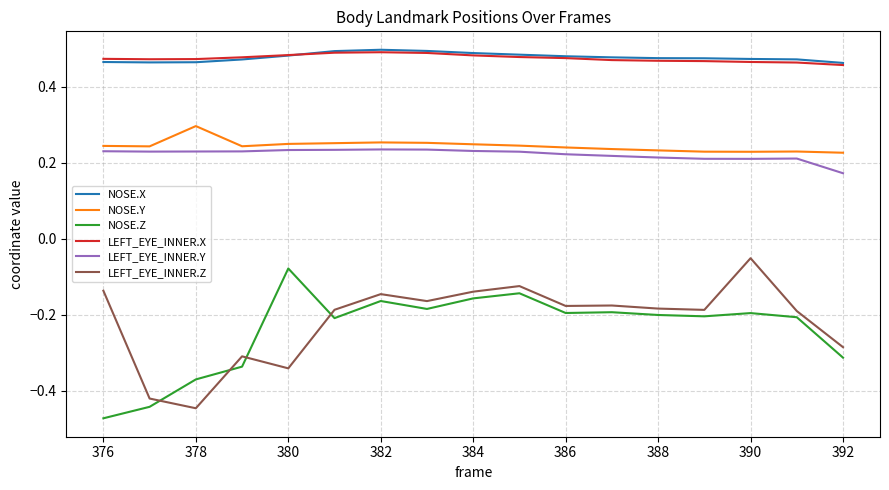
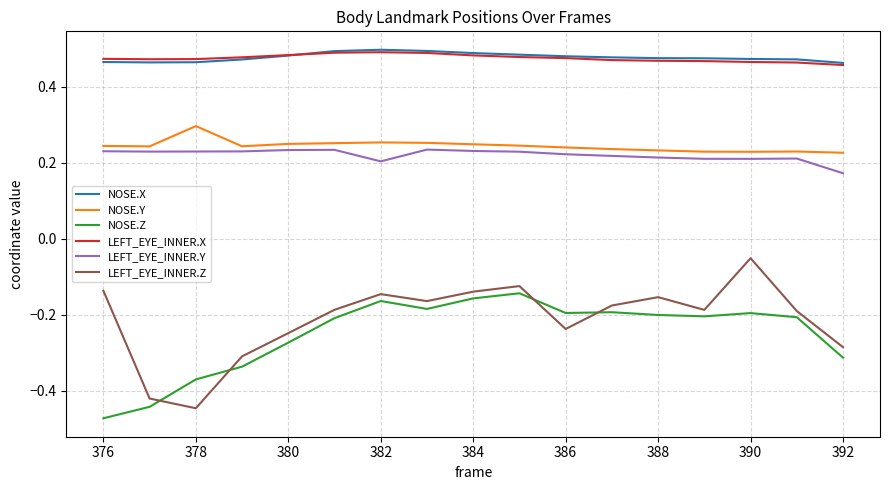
  {
    "NOSE.X": {
      "376": 0.46,
      "378": 0.46,
      "388": 0.47,
      "390": 0.47
    },
    "NOSE.Y": {
      "376": 0.24,
      "378": 0.30,
      "380": 0.25,
      "382": 0.25,
      "384": 0.25,
      "386": 0.24,
      "388": 0.23,
      "390": 0.23,
      "392": 0.23
    },
    "NOSE.Z": {
      "376": -0.47,
      "378": -0.37,
-     "380": -0.08,
+     "380": -0.27,
      "382": -0.16,
      "384": -0.16,
      "386": -0.20,
      "388": -0.20,
      "390": -0.20,
      "392": -0.31
    },
    "LEFT_EYE_INNER.X": {
      "376": 0.47,
      "378": 0.47,
      "388": 0.47,
      "390": 0.46
    },
    "LEFT_EYE_INNER.Y": {
      "376": 0.23,
      "378": 0.23,
      "380": 0.23,
-     "382": 0.23,
+     "382": 0.20,
      "384": 0.23,
      "386": 0.22,
      "388": 0.21,
      "390": 0.21,
      "392": 0.17
    },
    "LEFT_EYE_INNER.Z": {
      "376": -0.14,
      "378": -0.45,
-     "380": -0.34,
+     "380": -0.25,
      "382": -0.15,
      "384": -0.14,
-     "386": -0.18,
-     "388": -0.18,
+     "386": -0.24,
+     "388": -0.15,
      "390": -0.05,
      "392": -0.29
    }
  }
